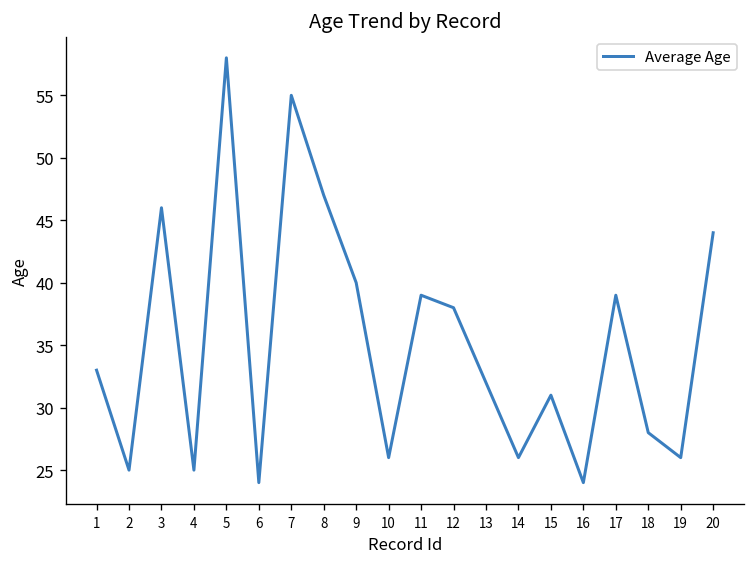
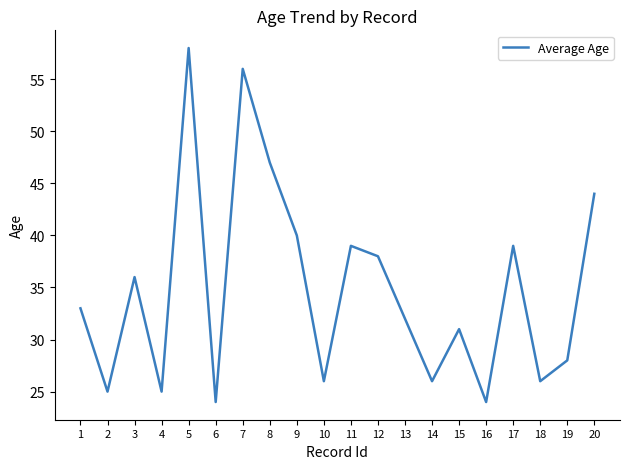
  {
    "1": 33,
    "2": 25,
-   "3": 46,
+   "3": 36,
    "4": 25,
    "5": 58,
    "6": 24,
-   "7": 55,
+   "7": 56,
    "8": 47,
    "9": 40,
    "10": 26,
    "11": 39,
    "12": 38,
    "13": 32,
    "14": 26,
    "15": 31,
    "16": 24,
    "17": 39,
-   "18": 28,
-   "19": 26,
+   "18": 26,
+   "19": 28,
    "20": 44
  }
